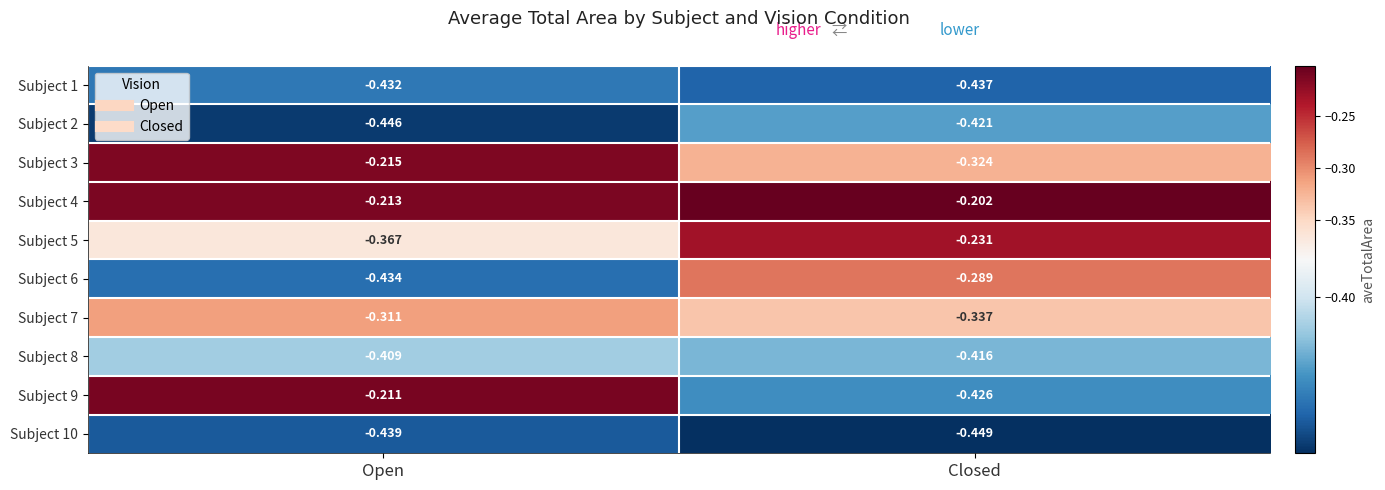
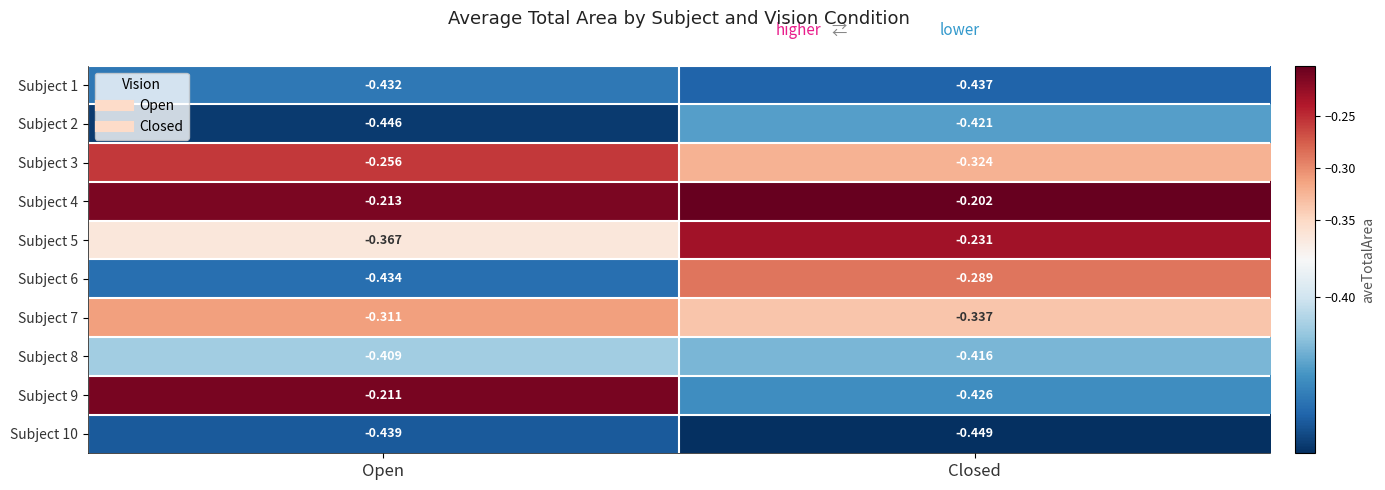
  {
    "Subject 1": {
      "Open": -0.432,
      "Closed": -0.437
    },
    "Subject 2": {
      "Open": -0.446,
      "Closed": -0.421
    },
    "Subject 3": {
-     "Open": -0.215,
+     "Open": -0.256,
      "Closed": -0.324
    },
    "Subject 4": {
      "Open": -0.213,
      "Closed": -0.202
    },
    "Subject 5": {
      "Open": -0.367,
      "Closed": -0.231
    },
    "Subject 6": {
      "Open": -0.434,
      "Closed": -0.289
    },
    "Subject 7": {
      "Open": -0.311,
      "Closed": -0.337
    },
    "Subject 8": {
      "Open": -0.409,
      "Closed": -0.416
    },
    "Subject 9": {
      "Open": -0.211,
      "Closed": -0.426
    },
    "Subject 10": {
      "Open": -0.439,
      "Closed": -0.449
    }
  }
